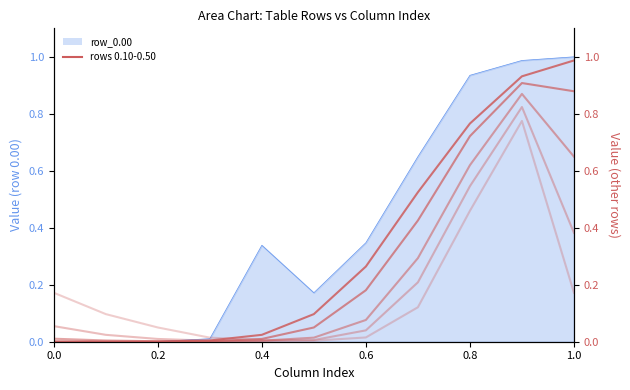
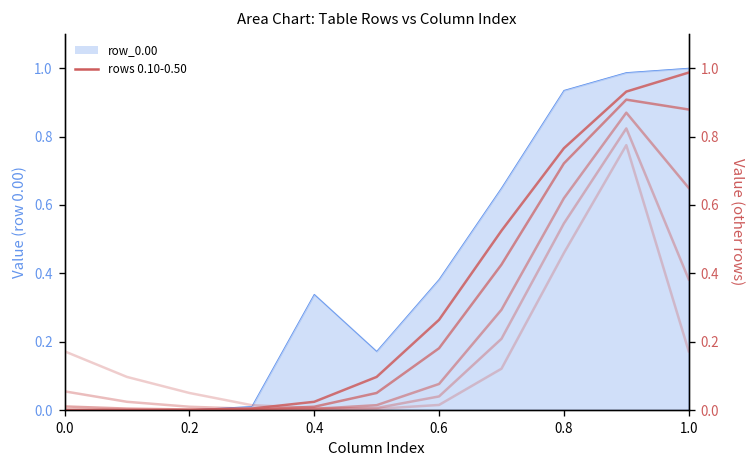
  {
    "row_0.00": {
      "0.0": 0.00,
      "0.2": 0.00,
      "0.4": 0.34,
-     "0.6": 0.35,
+     "0.6": 0.38,
      "0.8": 0.94,
      "1.0": 1.00
    }
  }
